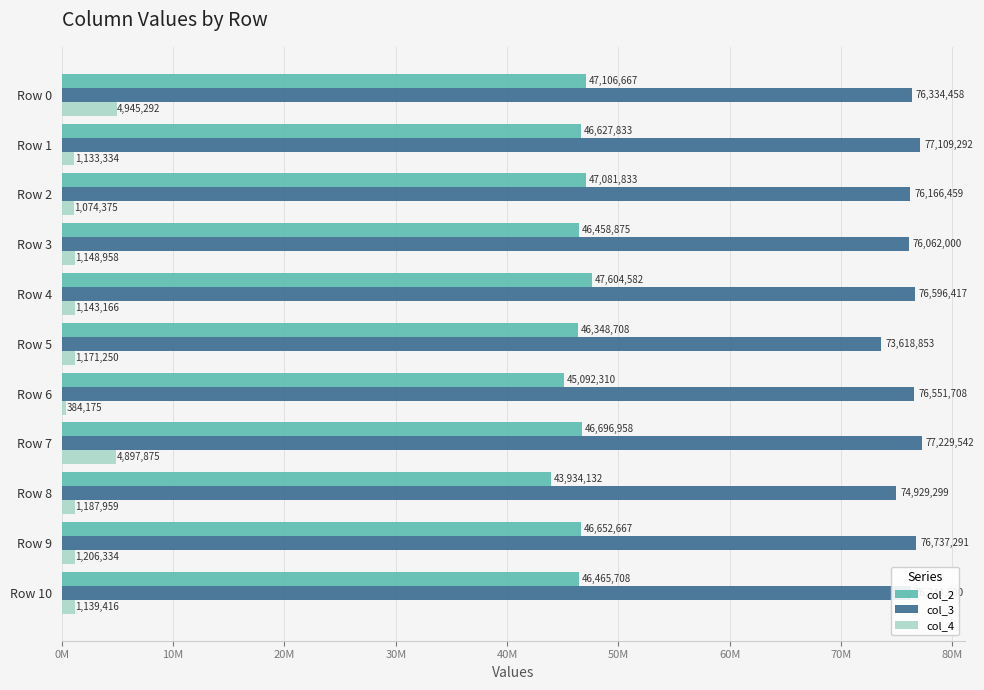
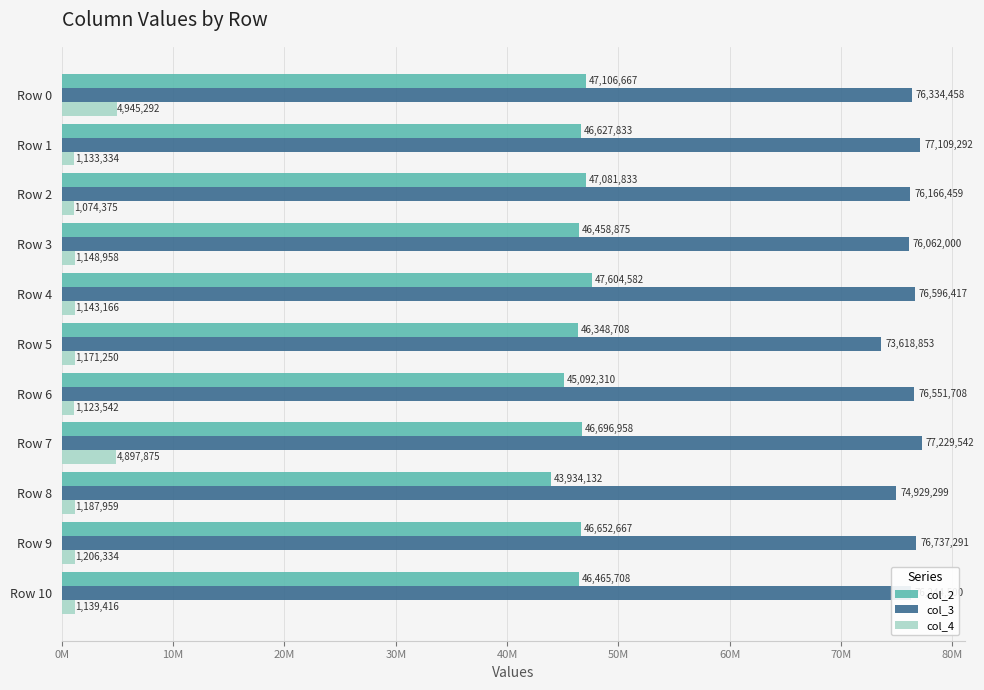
  {
    "col_2": {
      "Row 0": "47,106,667",
      "Row 1": "46,627,833",
      "Row 2": "47,081,833",
      "Row 3": "46,458,875",
      "Row 4": "47,604,582",
      "Row 5": "46,348,708",
      "Row 6": "45,092,310",
      "Row 7": "46,696,958",
      "Row 8": "43,934,132",
      "Row 9": "46,652,667",
      "Row 10": "46,465,708"
    },
    "col_3": {
      "Row 0": "76,334,458",
      "Row 1": "77,109,292",
      "Row 2": "76,166,459",
      "Row 3": "76,062,000",
      "Row 4": "76,596,417",
      "Row 5": "73,618,853",
      "Row 6": "76,551,708",
      "Row 7": "77,229,542",
      "Row 8": "74,929,299",
      "Row 9": "76,737,291"
    },
    "col_4": {
      "Row 0": "4,945,292",
      "Row 1": "1,133,334",
      "Row 2": "1,074,375",
      "Row 3": "1,148,958",
      "Row 4": "1,143,166",
      "Row 5": "1,171,250",
-     "Row 6": "384,175",
+     "Row 6": "1,123,542",
      "Row 7": "4,897,875",
      "Row 8": "1,187,959",
      "Row 9": "1,206,334",
      "Row 10": "1,139,416"
    }
  }
